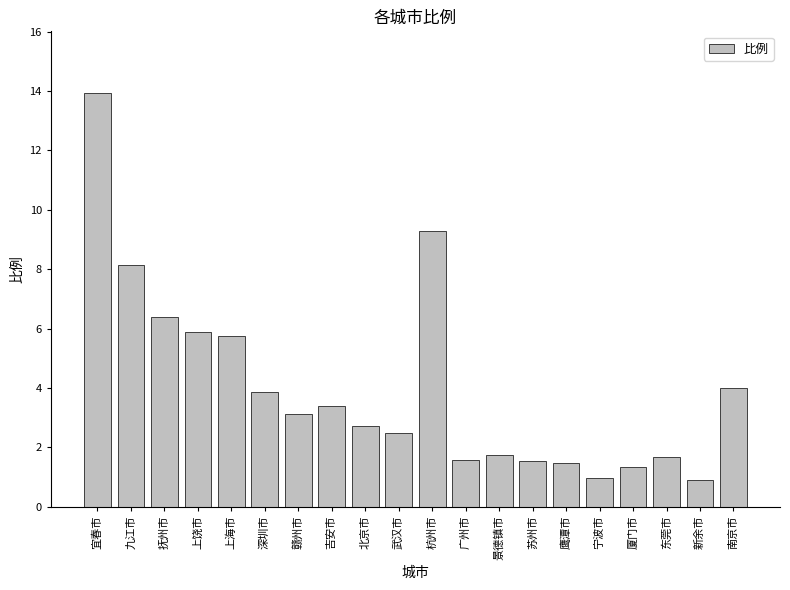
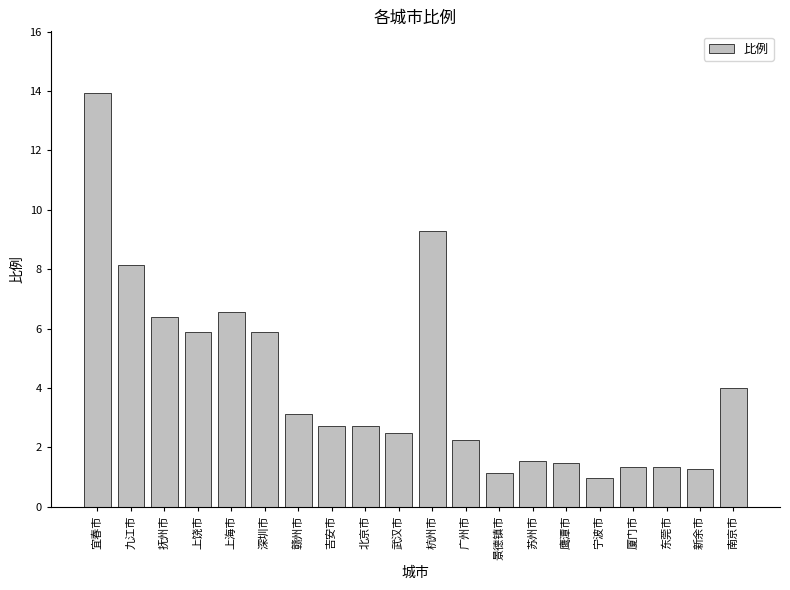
  {
    "宜春市": 13.9,
    "九江市": 8.1,
    "抚州市": 6.4,
    "上饶市": 5.9,
-   "上海市": 5.7,
-   "深圳市": 3.9,
+   "上海市": 6.6,
+   "深圳市": 5.9,
    "赣州市": 3.1,
-   "吉安市": 3.4,
+   "吉安市": 2.7,
    "北京市": 2.7,
    "武汉市": 2.5,
    "杭州市": 9.3,
-   "广州市": 1.6,
-   "景德镇市": 1.7,
+   "广州市": 2.3,
+   "景德镇市": 1.1,
    "苏州市": 1.6,
    "鹰潭市": 1.5,
    "宁波市": 1.0,
    "厦门市": 1.4,
-   "东莞市": 1.7,
-   "新余市": 0.9,
+   "东莞市": 1.3,
+   "新余市": 1.3,
    "南京市": 4.0
  }
